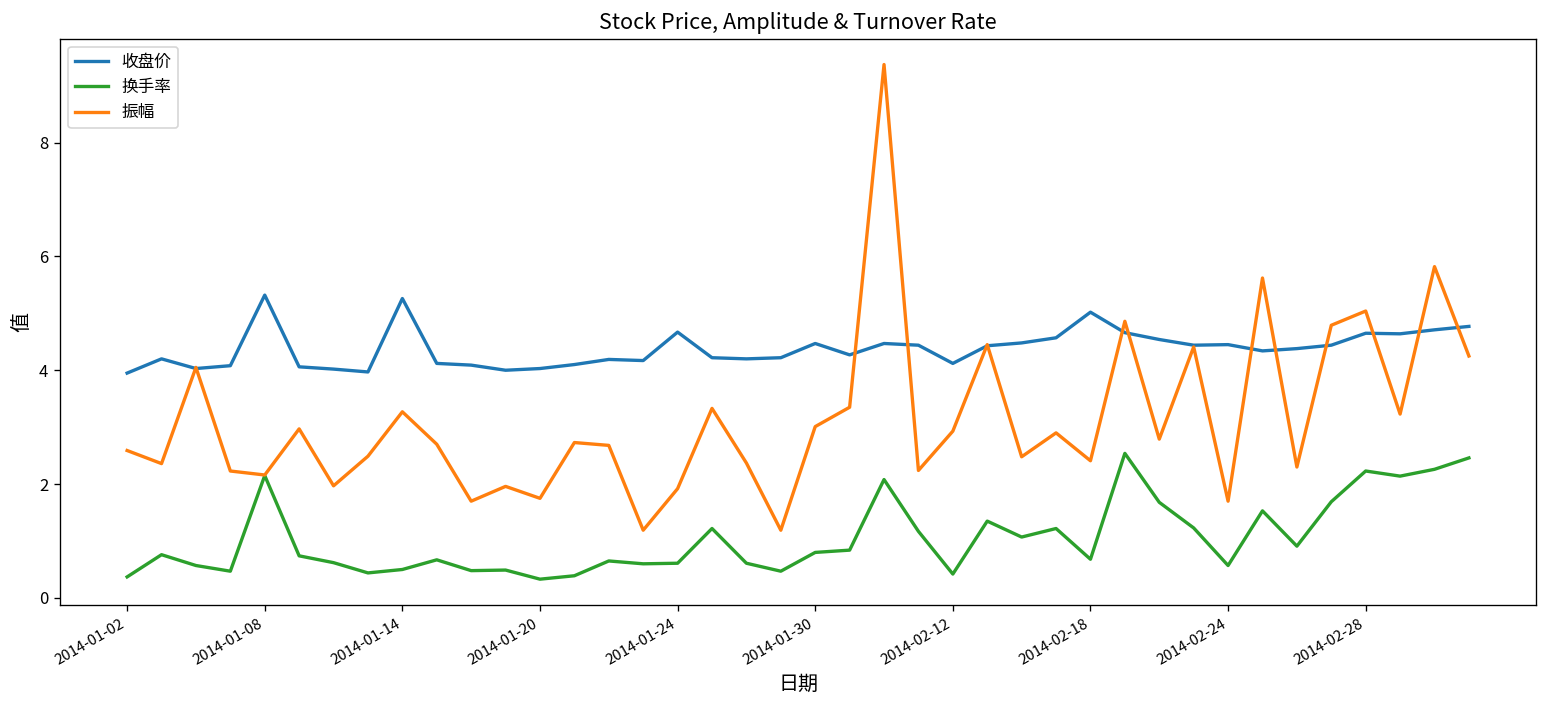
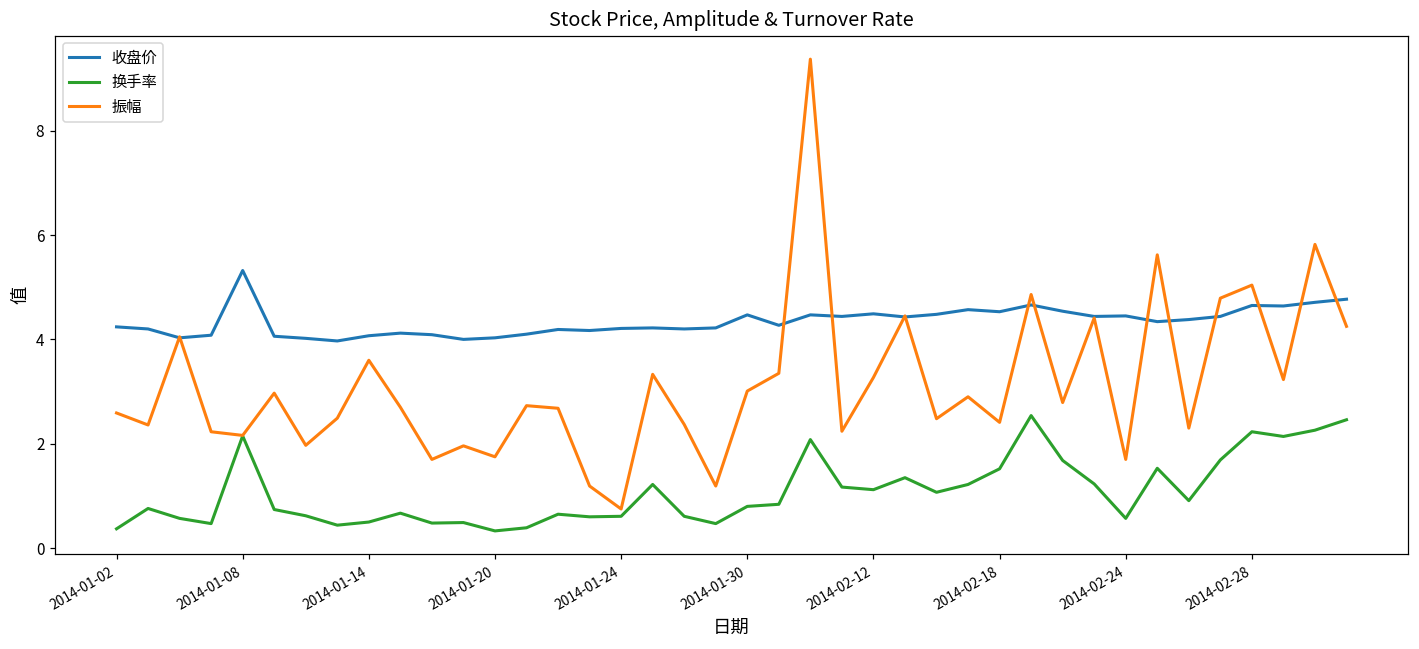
  {
    "收盘价": {
-     "2014-01-02": 4.0,
+     "2014-01-02": 4.2,
      "2014-01-08": 5.3,
-     "2014-01-14": 5.3,
+     "2014-01-14": 4.1,
      "2014-01-20": 4.0,
-     "2014-01-24": 4.7,
+     "2014-01-24": 4.2,
      "2014-01-30": 4.5,
-     "2014-02-12": 4.1,
-     "2014-02-18": 5.0,
+     "2014-02-12": 4.5,
+     "2014-02-18": 4.5,
      "2014-02-24": 4.5,
      "2014-02-28": 4.7
    },
    "换手率": {
      "2014-01-02": 0.4,
      "2014-01-14": 0.5,
      "2014-01-20": 0.3,
      "2014-01-24": 0.6,
      "2014-01-30": 0.8,
-     "2014-02-12": 0.4,
-     "2014-02-18": 0.7,
+     "2014-02-12": 1.1,
+     "2014-02-18": 1.5,
      "2014-02-24": 0.6,
      "2014-02-28": 2.2
    },
    "振幅": {
      "2014-01-02": 2.6,
-     "2014-01-14": 3.3,
+     "2014-01-14": 3.6,
      "2014-01-20": 1.8,
-     "2014-01-24": 1.9,
+     "2014-01-24": 0.8,
      "2014-01-30": 3.0,
-     "2014-02-12": 2.9,
+     "2014-02-12": 3.3,
      "2014-02-18": 2.4,
      "2014-02-24": 1.7,
      "2014-02-28": 5.0
    }
  }
